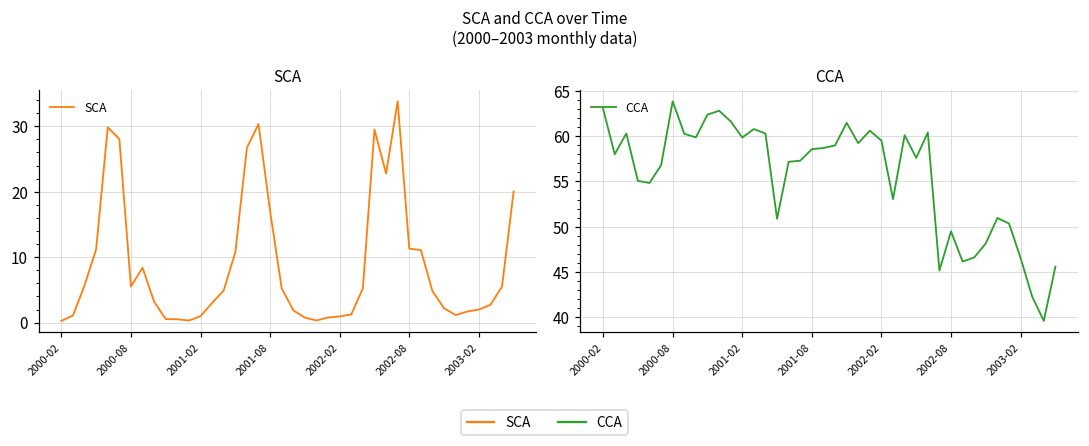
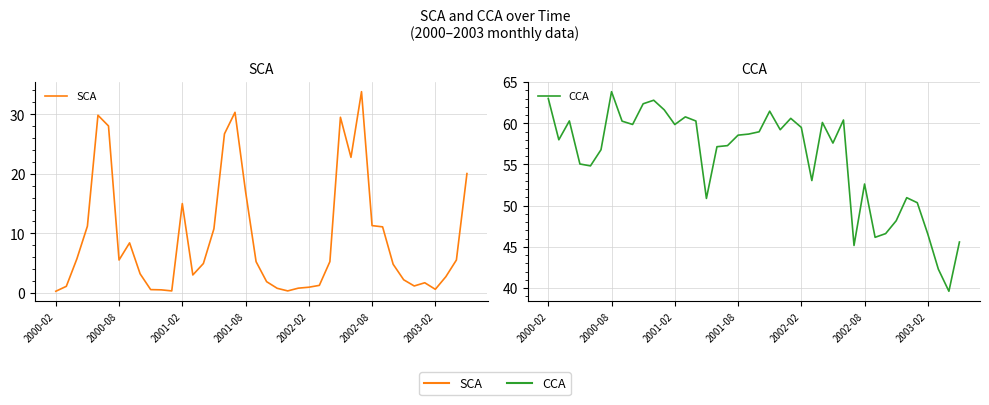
  {
    "SCA": {
      "2000-02": 0,
      "2000-08": 6,
-     "2001-02": 1,
+     "2001-02": 15,
      "2001-08": 17,
      "2002-02": 1,
      "2002-08": 11,
-     "2003-02": 2
+     "2003-02": 1
    },
    "CCA": {
      "2000-02": 63,
      "2000-08": 64,
      "2001-02": 60,
      "2001-08": 59,
      "2002-02": 60,
-     "2002-08": 49,
+     "2002-08": 53,
      "2003-02": 47
    }
  }
